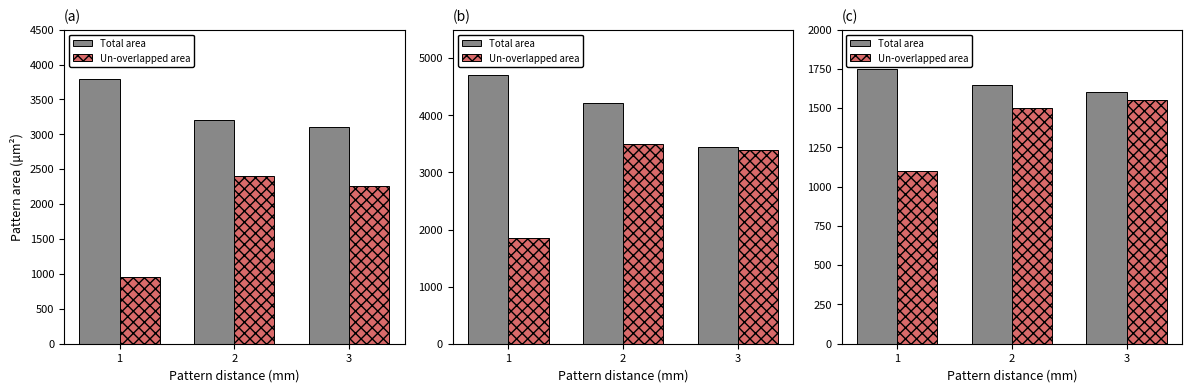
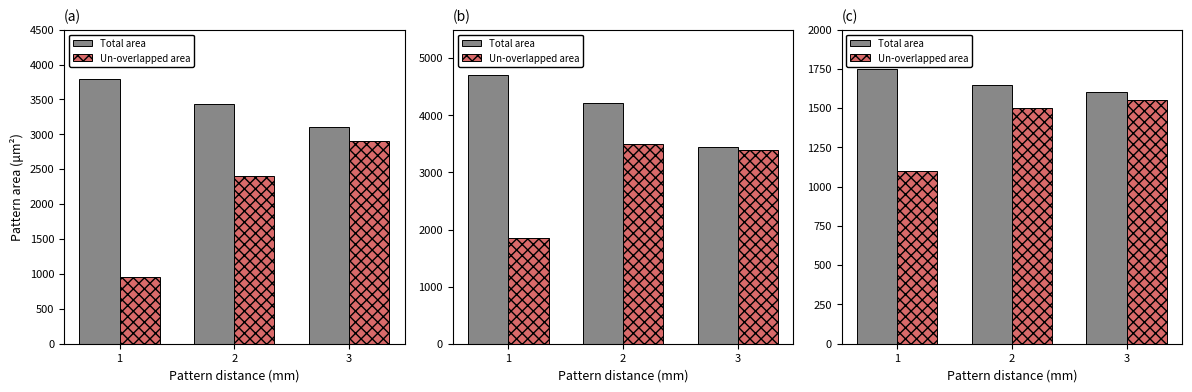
  {
    "(a)": {
      "Total area": {
        "1": 3800,
-       "2": 3200,
+       "2": 3400,
        "3": 3100
      },
      "Un-overlapped area": {
        "1": 1000,
        "2": 2400,
-       "3": 2300
+       "3": 2900
      }
    },
    "(b)": {
      "Total area": {
        "1": 4700,
        "2": 4200,
        "3": 3400
      },
      "Un-overlapped area": {
        "1": 1900,
        "2": 3500,
        "3": 3400
      }
    },
    "(c)": {
      "Total area": {
        "1": 1750,
        "2": 1650,
        "3": 1600
      },
      "Un-overlapped area": {
        "1": 1100,
        "2": 1500,
        "3": 1550
      }
    }
  }
